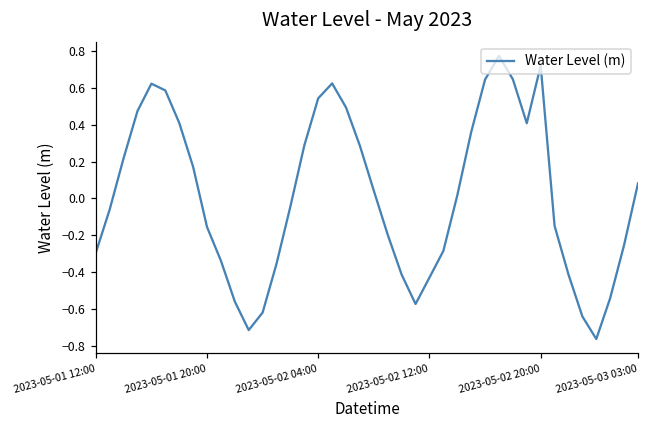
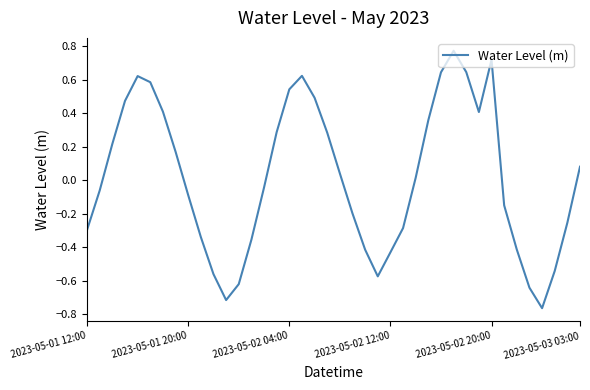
  {
    "2023-05-01 12:00": -0.30,
-   "2023-05-01 20:00": -0.16,
+   "2023-05-01 20:00": -0.09,
    "2023-05-02 04:00": 0.54,
    "2023-05-02 12:00": -0.43,
    "2023-05-03 03:00": 0.08
  }
